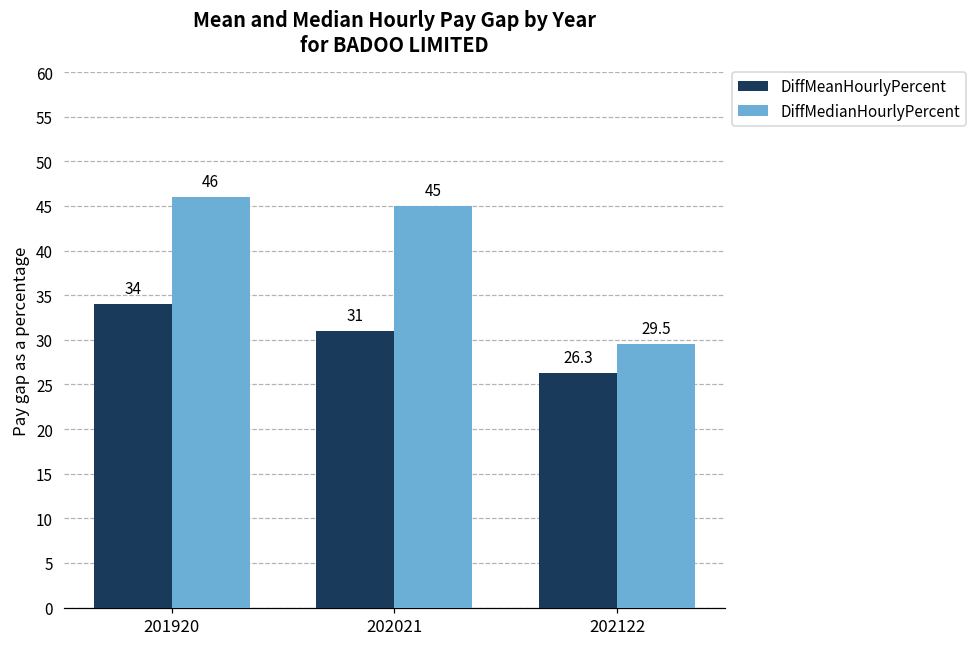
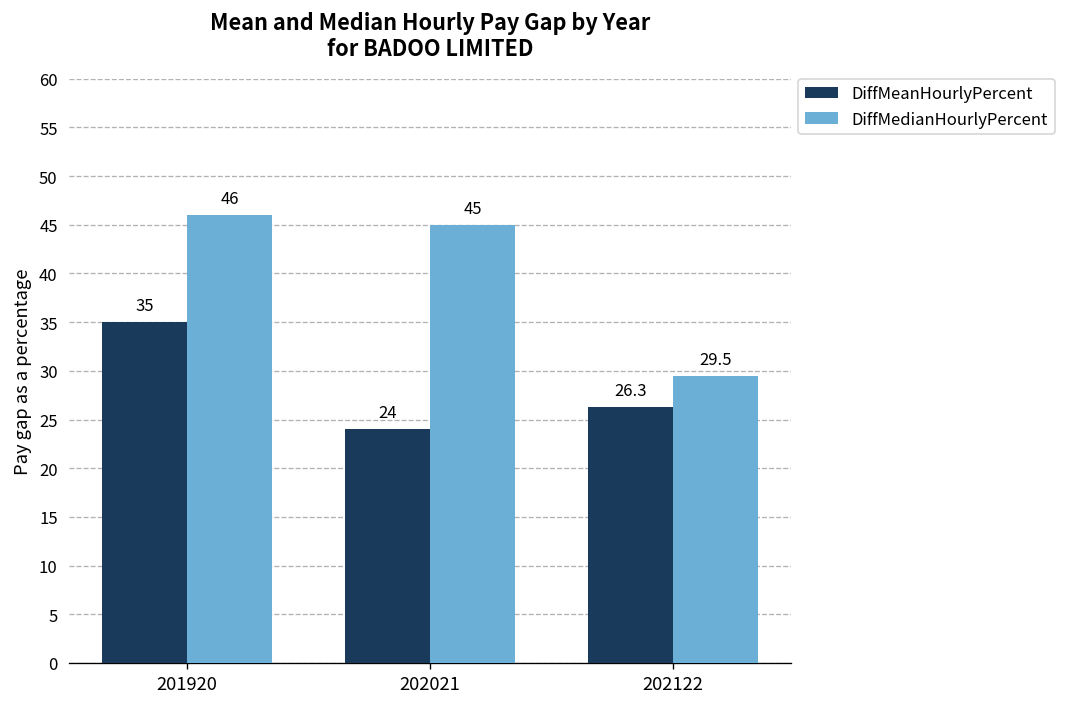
  {
    "DiffMeanHourlyPercent": {
-     "201920": 34,
-     "202021": 31,
+     "201920": 35,
+     "202021": 24,
      "202122": 26.3
    },
    "DiffMedianHourlyPercent": {
      "201920": 46,
      "202021": 45,
      "202122": 29.5
    }
  }
